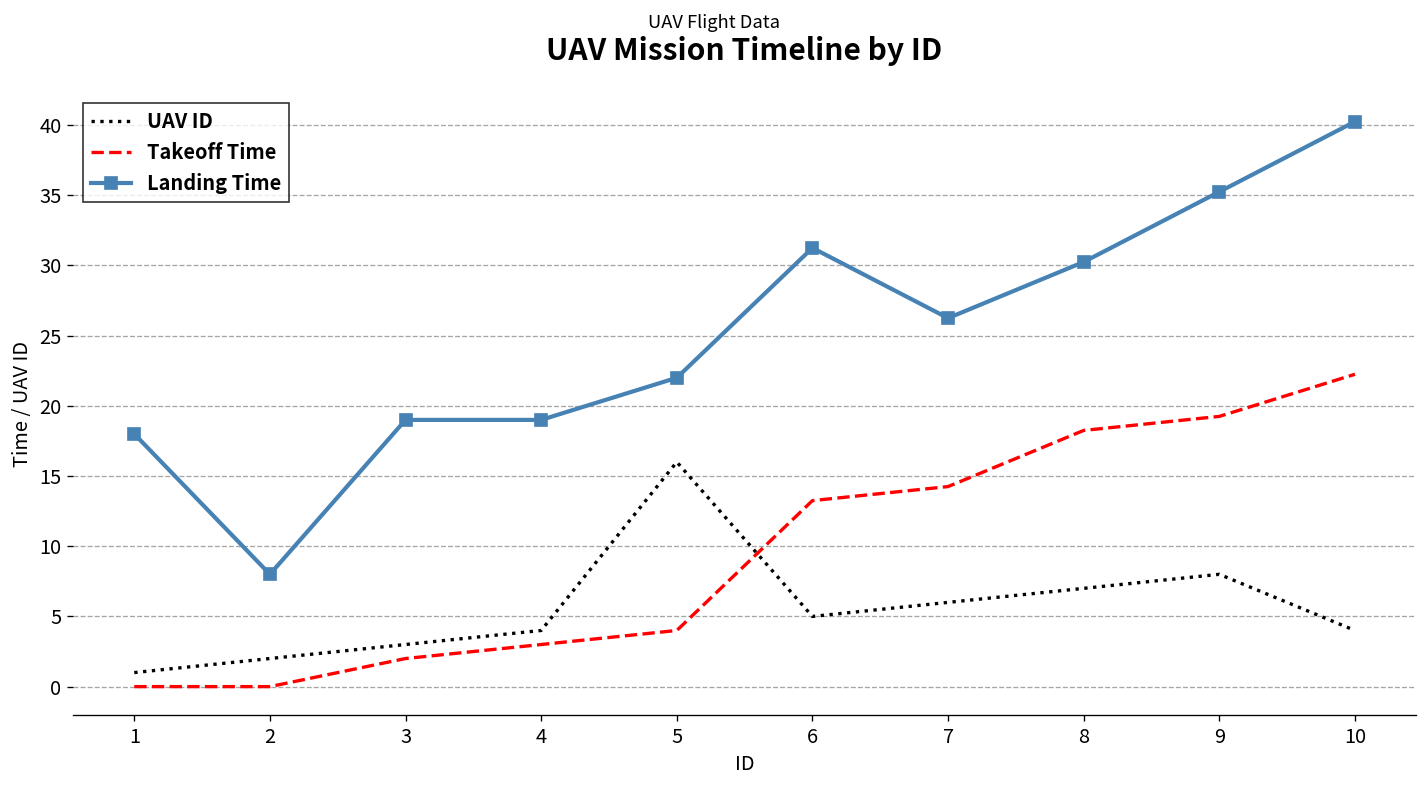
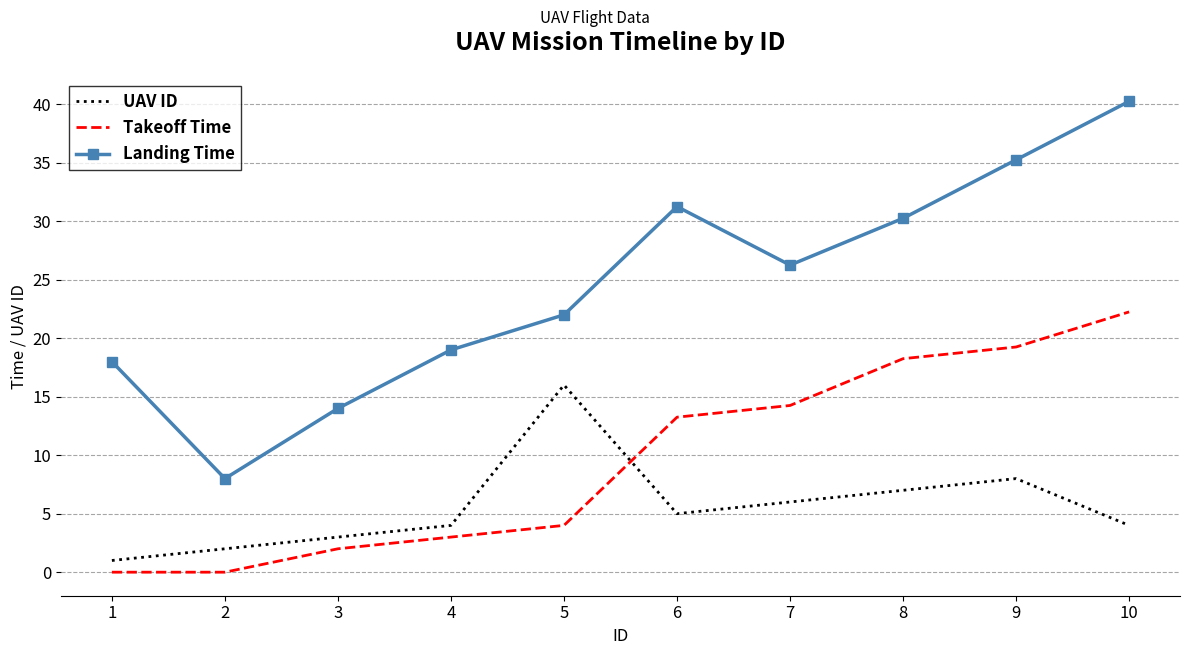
  {
    "UAV ID": {
      "1": 1,
      "2": 2,
      "3": 3,
      "4": 4,
      "5": 16,
      "6": 5,
      "7": 6,
      "8": 7,
      "9": 8,
      "10": 4
    },
    "Takeoff Time": {
      "1": 0,
      "2": 0,
      "3": 2,
      "4": 3,
      "5": 4,
      "6": 13.3,
      "7": 14.3,
      "8": 18.3,
      "9": 19.3,
      "10": 22.3
    },
    "Landing Time": {
      "1": 18,
      "2": 8,
-     "3": 19,
+     "3": 14,
      "4": 19,
      "5": 22,
      "6": 31.3,
      "7": 26.3,
      "8": 30.3,
      "9": 35.3,
      "10": 40.3
    }
  }
